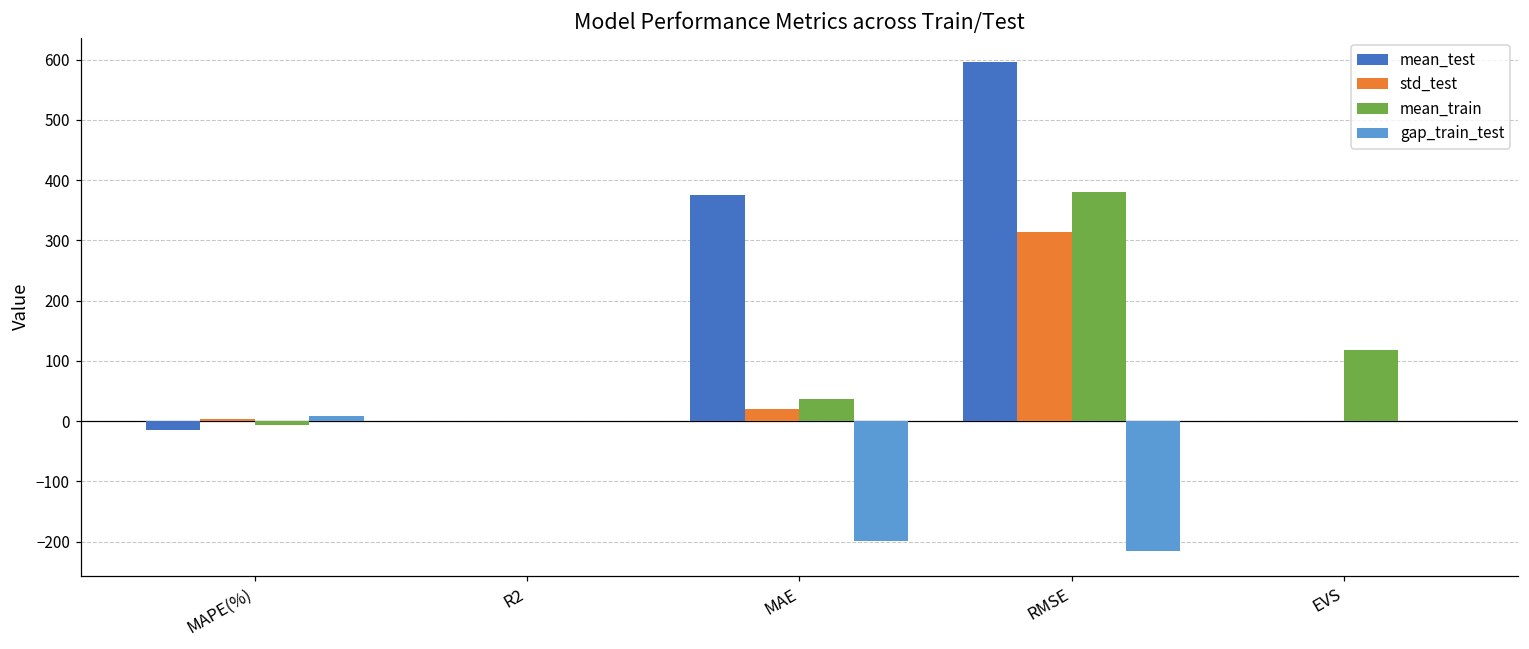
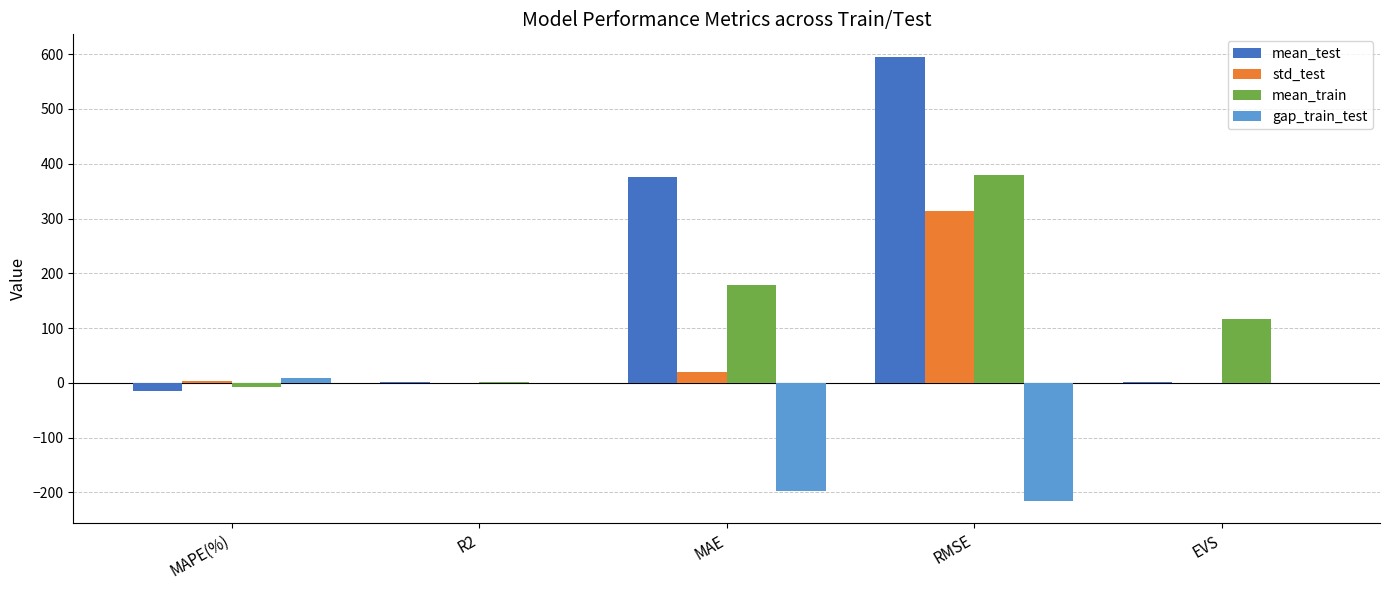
  {
    "std_test": {
      "MAE": 20,
      "RMSE": 310
    },
    "mean_train": {
      "MAPE(%)": -10,
-     "MAE": 40,
+     "MAE": 180,
      "RMSE": 380,
      "EVS": 120
    }
  }
